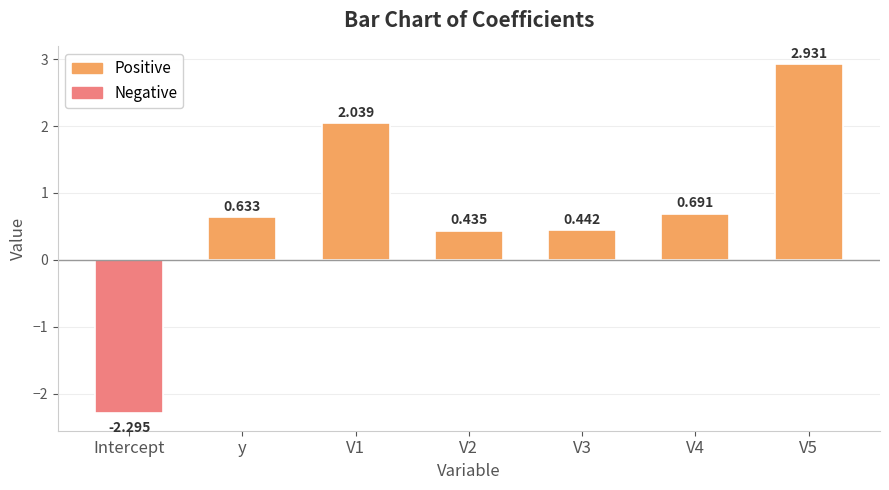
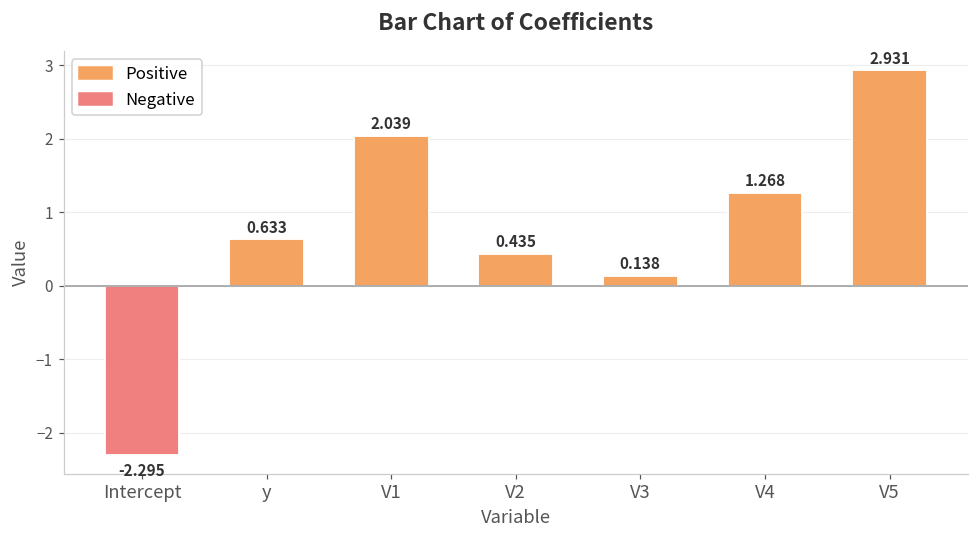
  {
    "Intercept": -2.295,
    "y": 0.633,
    "V1": 2.039,
    "V2": 0.435,
-   "V3": 0.442,
-   "V4": 0.691,
+   "V3": 0.138,
+   "V4": 1.268,
    "V5": 2.931
  }
